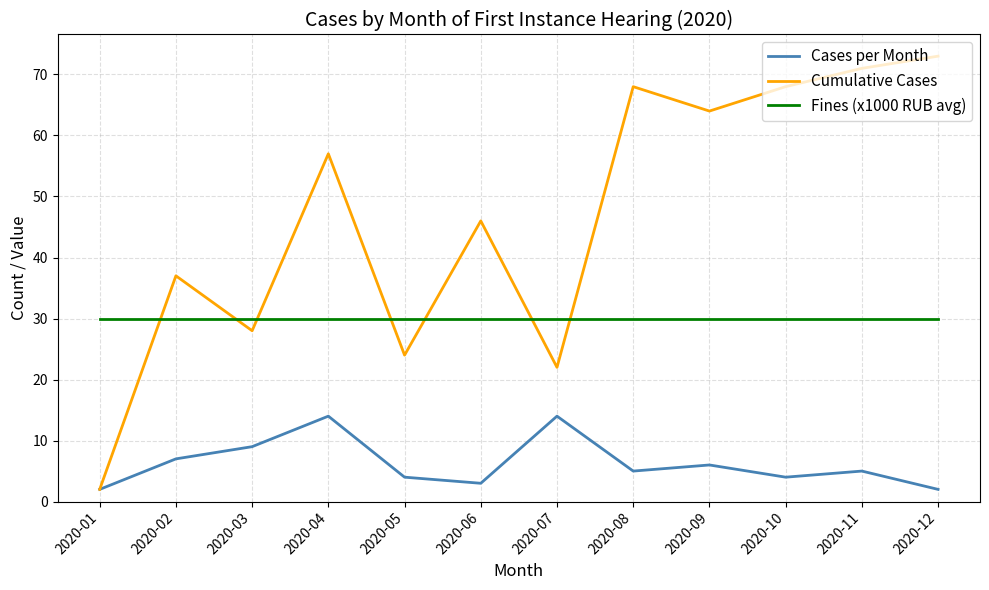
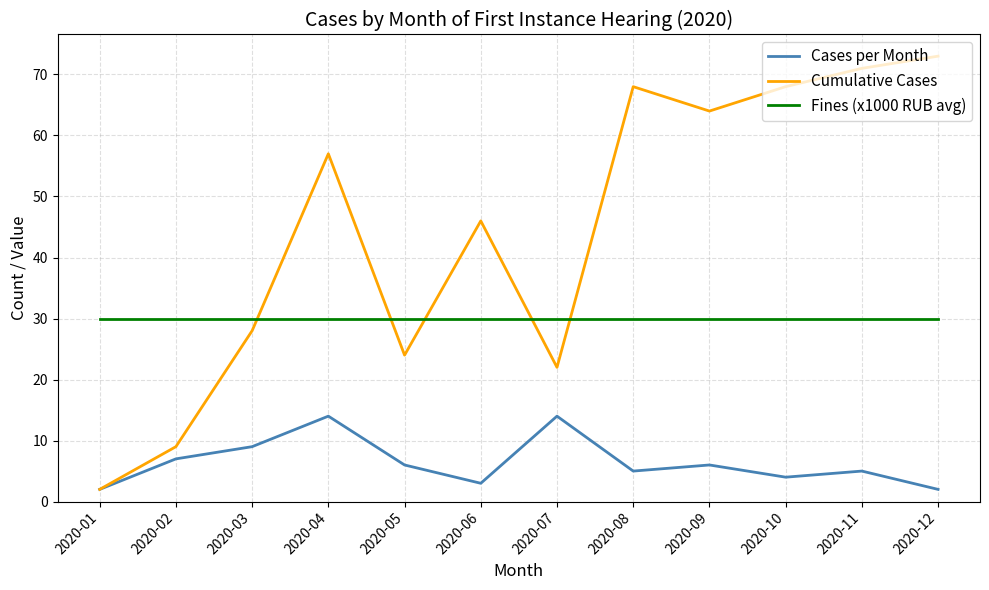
  {
    "Cases per Month": {
      "2020-02": 7,
      "2020-03": 9,
      "2020-04": 14,
-     "2020-05": 4,
+     "2020-05": 6,
      "2020-06": 3,
      "2020-07": 14,
      "2020-08": 5,
      "2020-09": 6,
      "2020-10": 4,
      "2020-11": 5,
      "2020-12": 2
    },
    "Cumulative Cases": {
-     "2020-02": 37,
+     "2020-02": 9,
      "2020-03": 28,
      "2020-04": 57,
      "2020-05": 24,
      "2020-06": 46,
      "2020-07": 22,
      "2020-08": 68,
      "2020-09": 64
    },
    "Fines (x1000 RUB avg)": {
      "2020-01": 30,
      "2020-02": 30,
      "2020-03": 30,
      "2020-04": 30,
      "2020-05": 30,
      "2020-06": 30,
      "2020-07": 30,
      "2020-08": 30,
      "2020-09": 30,
      "2020-10": 30,
      "2020-11": 30,
      "2020-12": 30
    }
  }
